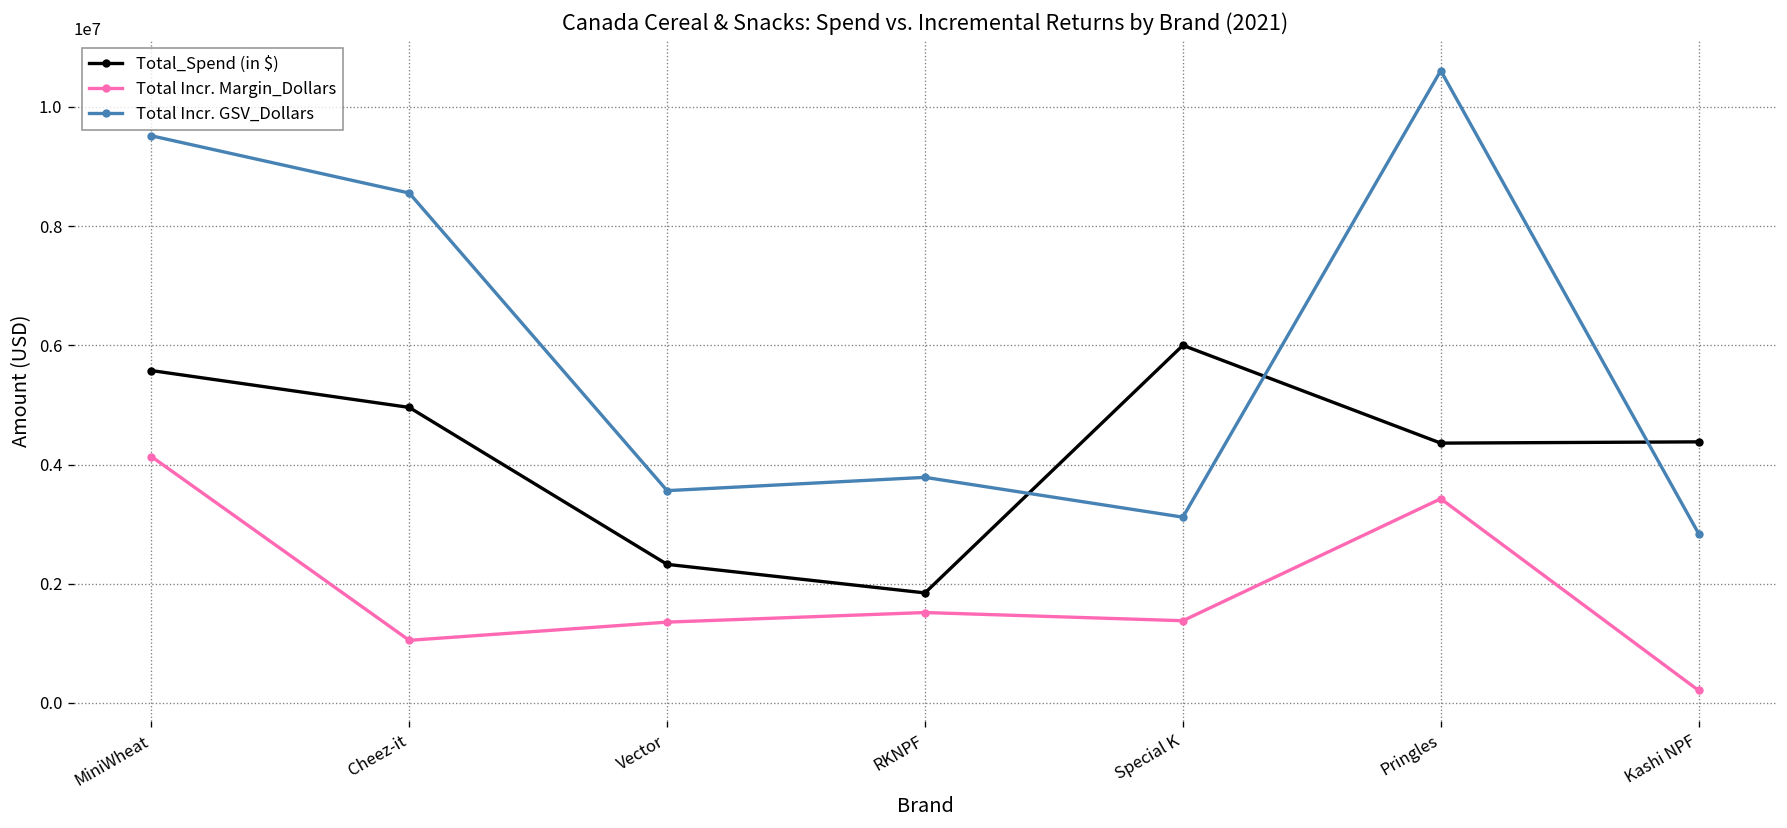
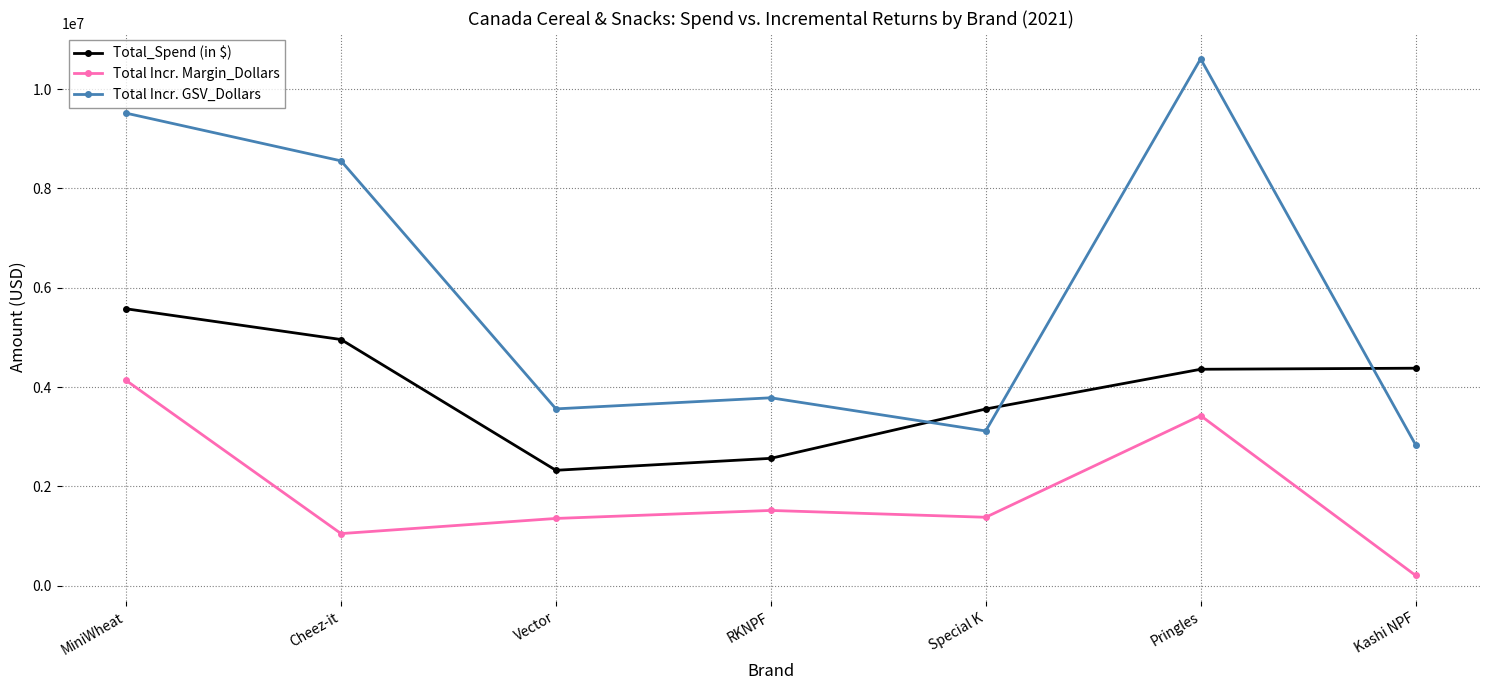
  {
    "Total_Spend (in $)": {
      "MiniWheat": 5600000,
      "Cheez-it": 5000000,
      "Vector": 2300000,
-     "RKNPF": 1800000,
-     "Special K": 6000000,
+     "RKNPF": 2600000,
+     "Special K": 3600000,
      "Pringles": 4400000,
      "Kashi NPF": 4400000
    },
    "Total Incr. Margin_Dollars": {
      "MiniWheat": 4100000,
      "Cheez-it": 1100000,
      "Vector": 1400000,
      "RKNPF": 1500000,
      "Special K": 1400000,
      "Pringles": 3400000,
      "Kashi NPF": 200000
    },
    "Total Incr. GSV_Dollars": {
      "MiniWheat": 9500000,
      "Cheez-it": 8600000,
      "Vector": 3600000,
      "RKNPF": 3800000,
      "Special K": 3100000,
      "Pringles": 10600000,
      "Kashi NPF": 2800000
    }
  }
